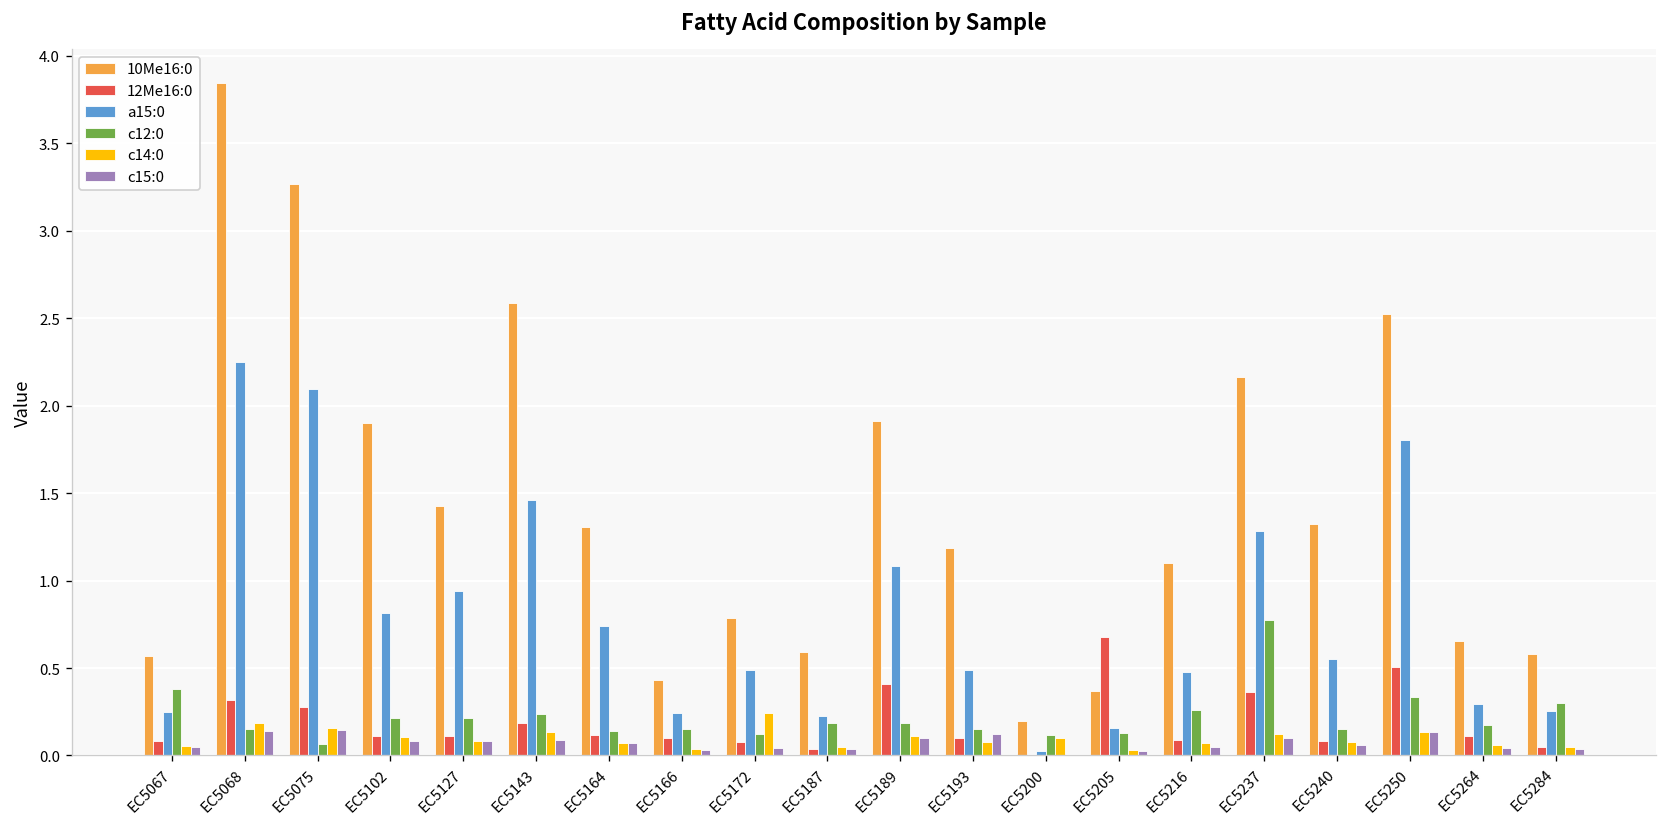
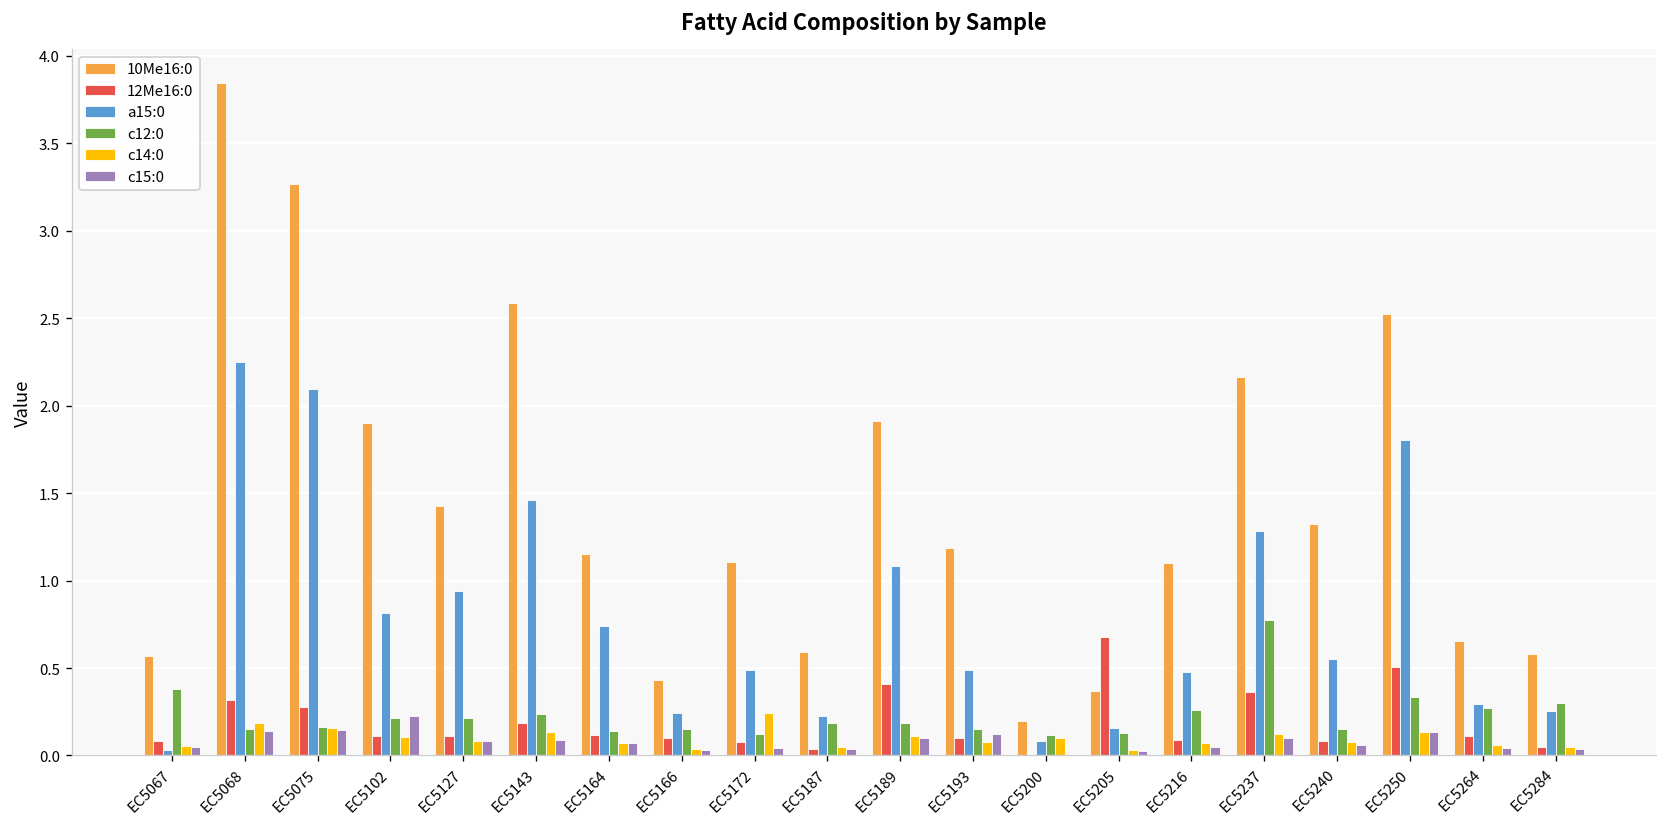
  {
    "10Me16:0": {
      "EC5067": 0.57,
      "EC5068": 3.85,
      "EC5075": 3.26,
      "EC5102": 1.90,
      "EC5127": 1.42,
      "EC5143": 2.59,
-     "EC5164": 1.30,
+     "EC5164": 1.15,
      "EC5166": 0.43,
-     "EC5172": 0.79,
+     "EC5172": 1.10,
      "EC5187": 0.59,
      "EC5189": 1.91,
      "EC5193": 1.18,
      "EC5200": 0.20,
      "EC5205": 0.37,
      "EC5216": 1.10,
      "EC5237": 2.17,
      "EC5240": 1.33,
      "EC5250": 2.52,
      "EC5264": 0.66,
      "EC5284": 0.58
    },
    "12Me16:0": {
      "EC5067": 0.08,
      "EC5068": 0.32,
      "EC5075": 0.28,
      "EC5102": 0.11,
      "EC5127": 0.11,
      "EC5143": 0.19,
      "EC5164": 0.12,
      "EC5166": 0.10,
      "EC5172": 0.08,
      "EC5187": 0.04,
      "EC5189": 0.41,
      "EC5193": 0.10,
      "EC5200": 0.00,
      "EC5205": 0.68,
      "EC5216": 0.09,
      "EC5237": 0.36,
      "EC5240": 0.09,
      "EC5250": 0.51,
      "EC5264": 0.11,
      "EC5284": 0.05
    },
    "a15:0": {
-     "EC5067": 0.25,
+     "EC5067": 0.03,
      "EC5068": 2.25,
      "EC5075": 2.10,
      "EC5102": 0.81,
      "EC5127": 0.94,
      "EC5143": 1.46,
      "EC5164": 0.74,
      "EC5166": 0.24,
      "EC5172": 0.49,
      "EC5187": 0.22,
      "EC5189": 1.08,
      "EC5193": 0.49,
-     "EC5200": 0.03,
+     "EC5200": 0.08,
      "EC5205": 0.16,
      "EC5216": 0.48,
      "EC5237": 1.28,
      "EC5240": 0.55,
      "EC5250": 1.80,
      "EC5264": 0.29,
      "EC5284": 0.25
    },
    "c12:0": {
      "EC5067": 0.38,
      "EC5068": 0.15,
-     "EC5075": 0.07,
+     "EC5075": 0.16,
      "EC5102": 0.22,
      "EC5127": 0.22,
      "EC5143": 0.24,
      "EC5164": 0.14,
      "EC5166": 0.15,
      "EC5172": 0.13,
      "EC5187": 0.19,
      "EC5189": 0.19,
      "EC5193": 0.15,
      "EC5200": 0.12,
      "EC5205": 0.13,
      "EC5216": 0.26,
      "EC5237": 0.77,
      "EC5240": 0.15,
      "EC5250": 0.33,
-     "EC5264": 0.18,
+     "EC5264": 0.27,
      "EC5284": 0.30
    },
    "c14:0": {
      "EC5067": 0.06,
      "EC5068": 0.18,
      "EC5075": 0.16,
      "EC5102": 0.11,
      "EC5127": 0.08,
      "EC5143": 0.13,
      "EC5164": 0.07,
      "EC5166": 0.04,
      "EC5172": 0.24,
      "EC5187": 0.05,
      "EC5189": 0.11,
      "EC5193": 0.08,
      "EC5200": 0.10,
      "EC5205": 0.03,
      "EC5216": 0.07,
      "EC5237": 0.12,
      "EC5240": 0.08,
      "EC5250": 0.14,
      "EC5264": 0.06,
      "EC5284": 0.05
    },
    "c15:0": {
      "EC5067": 0.05,
      "EC5068": 0.14,
      "EC5075": 0.14,
-     "EC5102": 0.08,
+     "EC5102": 0.22,
      "EC5127": 0.08,
      "EC5143": 0.09,
      "EC5164": 0.07,
      "EC5166": 0.03,
      "EC5172": 0.04,
      "EC5187": 0.04,
      "EC5189": 0.10,
      "EC5193": 0.12,
      "EC5200": 0.00,
      "EC5205": 0.02,
      "EC5216": 0.05,
      "EC5237": 0.10,
      "EC5240": 0.06,
      "EC5250": 0.13,
      "EC5264": 0.04,
      "EC5284": 0.04
    }
  }
